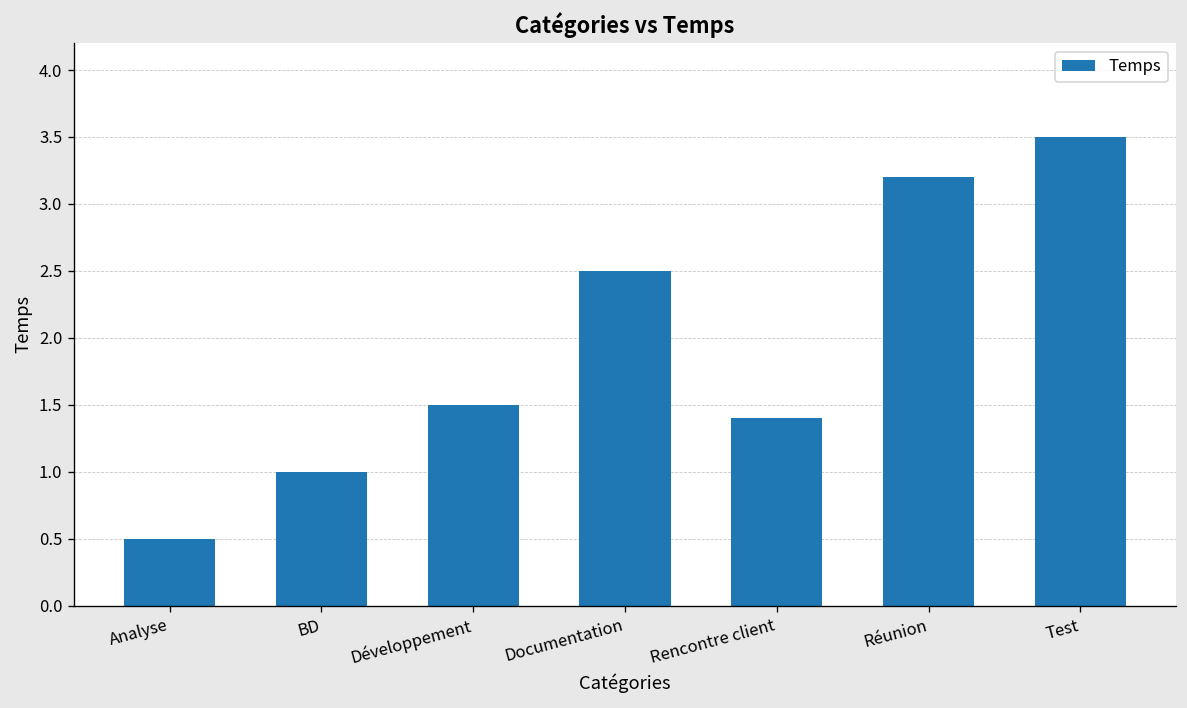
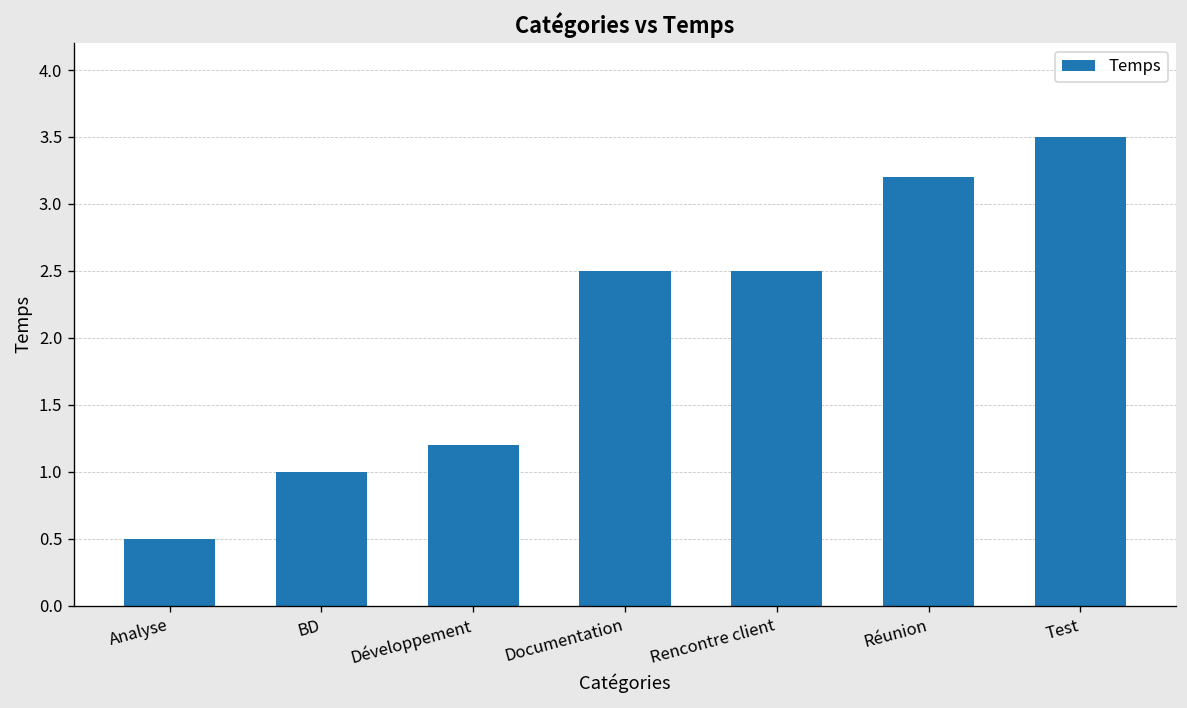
  {
    "Analyse": 0.5,
    "BD": 1.0,
-   "Développement": 1.5,
+   "Développement": 1.2,
    "Documentation": 2.5,
-   "Rencontre client": 1.4,
+   "Rencontre client": 2.5,
    "Réunion": 3.2,
    "Test": 3.5
  }
